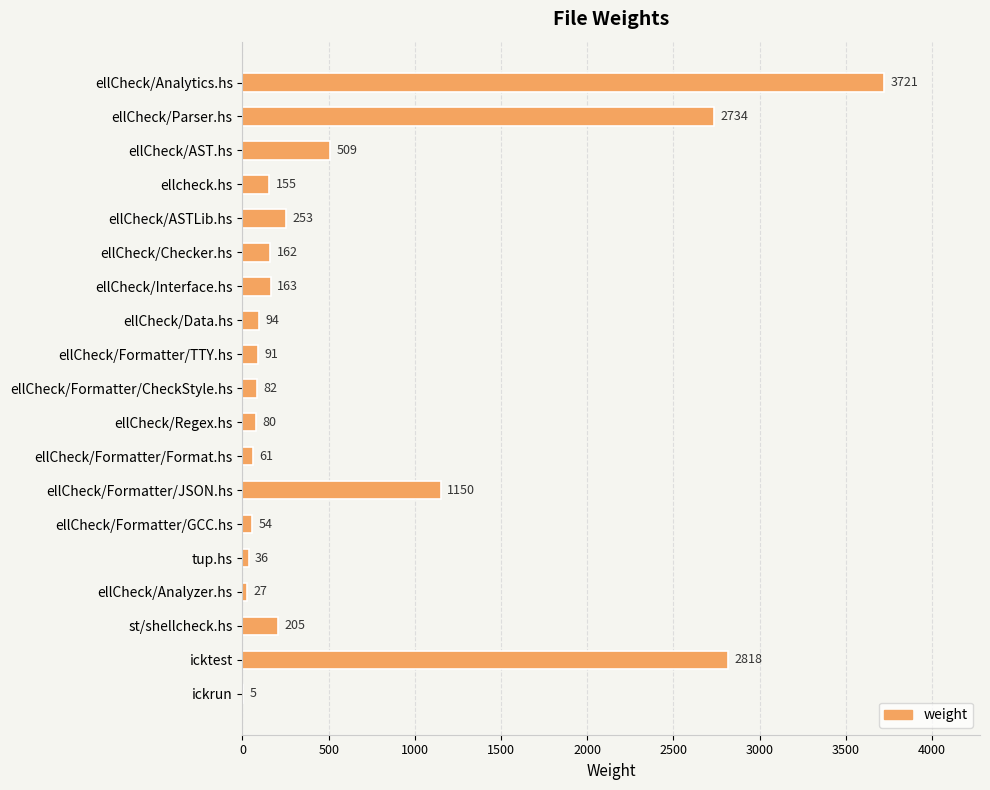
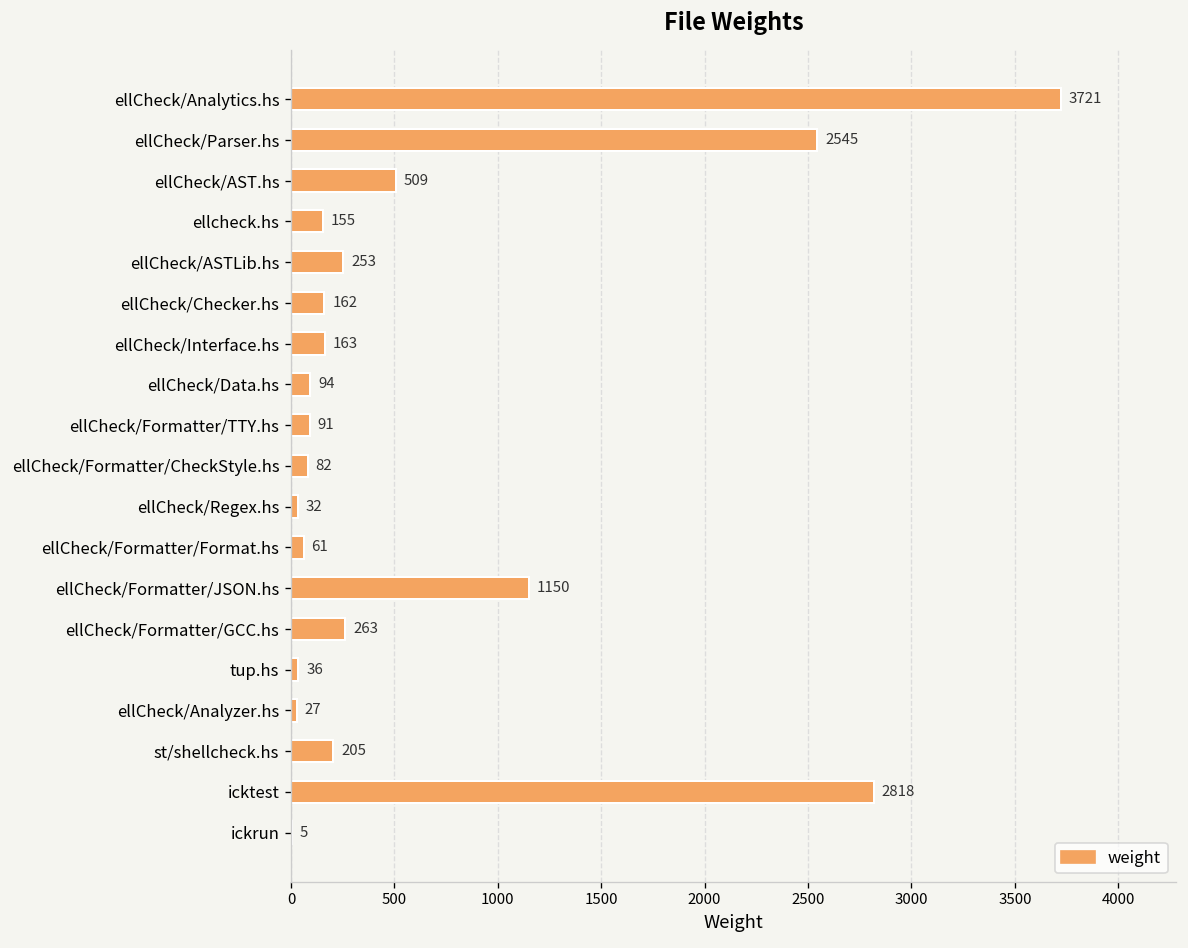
  {
    "ellCheck/Analytics.hs": 3721,
-   "ellCheck/Parser.hs": 2734,
+   "ellCheck/Parser.hs": 2545,
    "ellCheck/AST.hs": 509,
    "ellcheck.hs": 155,
    "ellCheck/ASTLib.hs": 253,
    "ellCheck/Checker.hs": 162,
    "ellCheck/Interface.hs": 163,
    "ellCheck/Data.hs": 94,
    "ellCheck/Formatter/TTY.hs": 91,
    "ellCheck/Formatter/CheckStyle.hs": 82,
-   "ellCheck/Regex.hs": 80,
+   "ellCheck/Regex.hs": 32,
    "ellCheck/Formatter/Format.hs": 61,
    "ellCheck/Formatter/JSON.hs": 1150,
-   "ellCheck/Formatter/GCC.hs": 54,
+   "ellCheck/Formatter/GCC.hs": 263,
    "tup.hs": 36,
    "ellCheck/Analyzer.hs": 27,
    "st/shellcheck.hs": 205,
    "icktest": 2818,
    "ickrun": 5
  }
